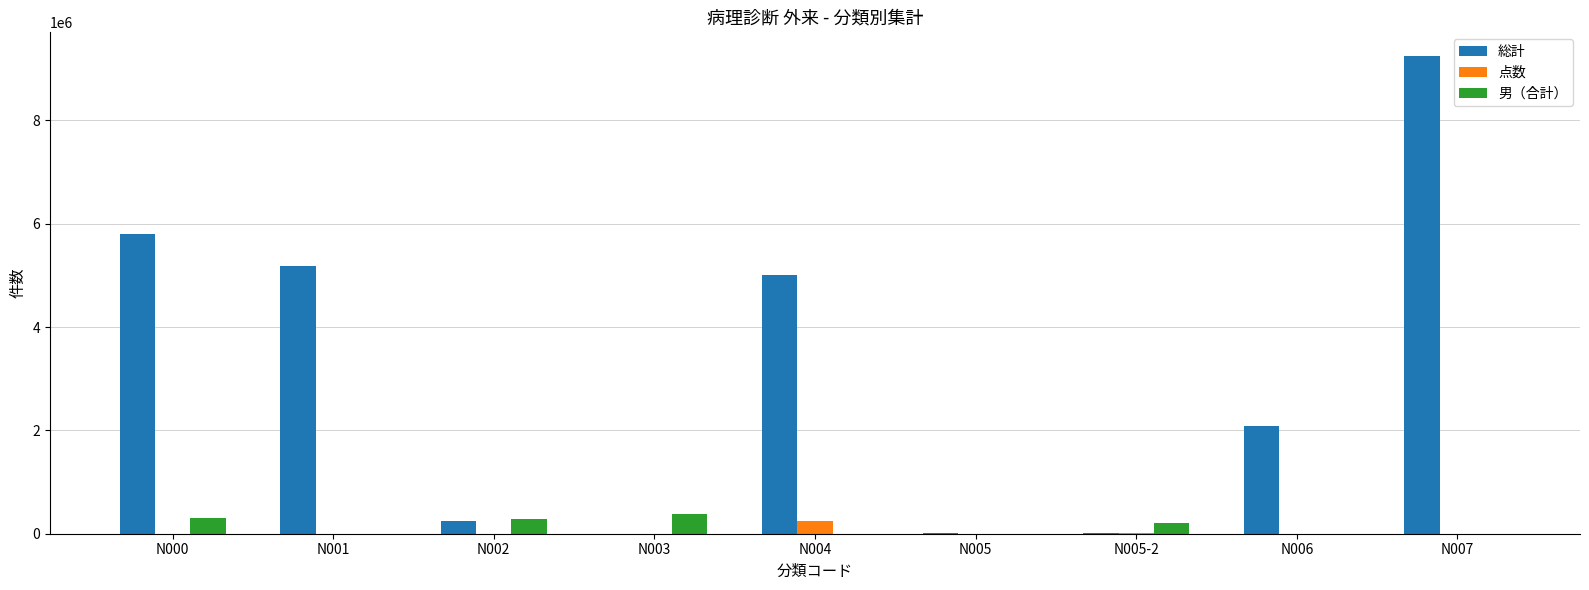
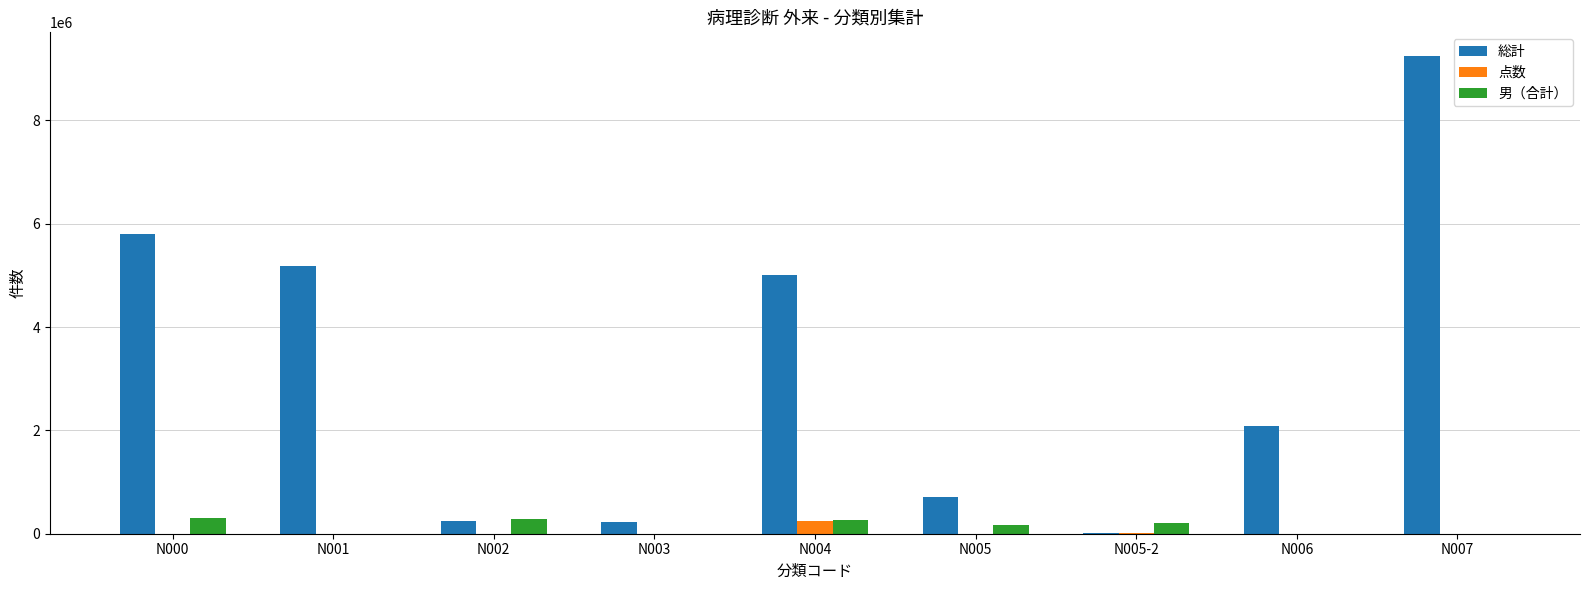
  {
    "総計": {
      "N000": 5800000,
      "N001": 5200000,
      "N002": 200000,
-     "N003": 0,
+     "N003": 200000,
      "N004": 5000000,
-     "N005": 0,
+     "N005": 700000,
      "N006": 2100000,
      "N007": 9200000
    },
    "点数": {
      "N004": 300000
    },
    "男（合計）": {
      "N000": 300000,
      "N001": 0,
      "N002": 300000,
-     "N003": 400000,
-     "N004": 0,
-     "N005": 0,
+     "N003": 0,
+     "N004": 300000,
+     "N005": 200000,
      "N005-2": 200000
    }
  }
